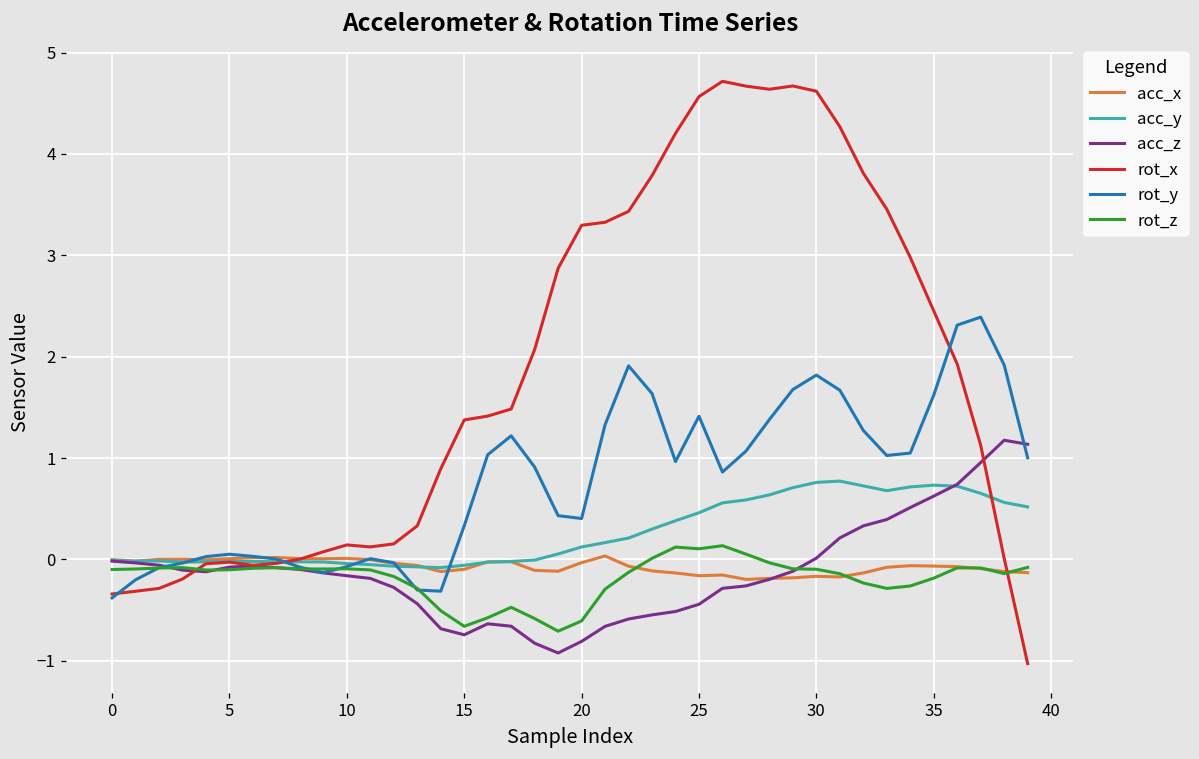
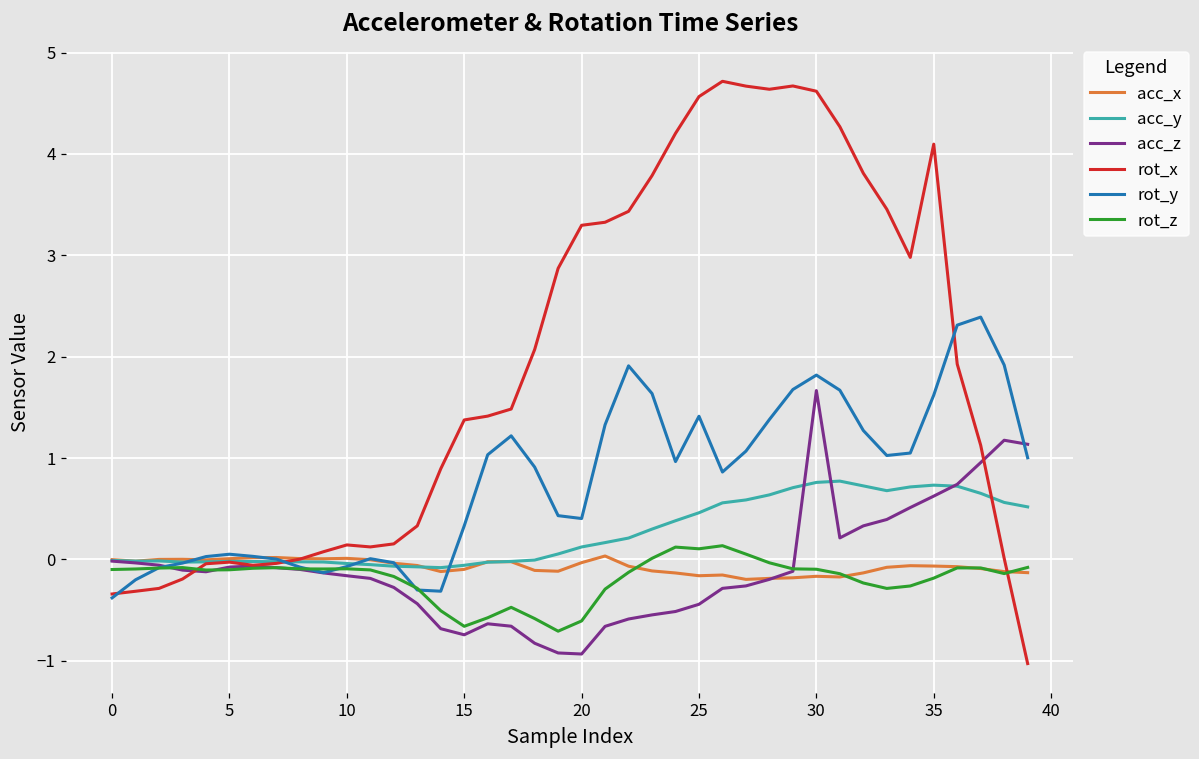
  {
    "acc_x": {
      "10": 0.0,
      "15": -0.1,
      "20": 0.0,
      "25": -0.2,
      "30": -0.2,
      "35": -0.1
    },
    "acc_y": {
      "10": 0.0,
      "15": -0.1,
      "20": 0.1,
      "25": 0.5,
      "30": 0.8,
      "35": 0.7
    },
    "acc_z": {
      "10": -0.2,
      "15": -0.7,
-     "20": -0.8,
+     "20": -0.9,
      "25": -0.4,
-     "30": 0.0,
+     "30": 1.7,
      "35": 0.6
    },
    "rot_x": {
      "0": -0.3,
      "10": 0.1,
      "15": 1.4,
      "20": 3.3,
      "25": 4.6,
      "30": 4.6,
-     "35": 2.5
+     "35": 4.1
    },
    "rot_y": {
      "0": -0.4,
      "5": 0.1,
      "15": 0.3,
      "20": 0.4,
      "25": 1.4,
      "30": 1.8,
      "35": 1.6
    },
    "rot_z": {
      "0": -0.1,
      "15": -0.7,
      "20": -0.6,
      "25": 0.1,
      "30": -0.1,
      "35": -0.2
    }
  }
